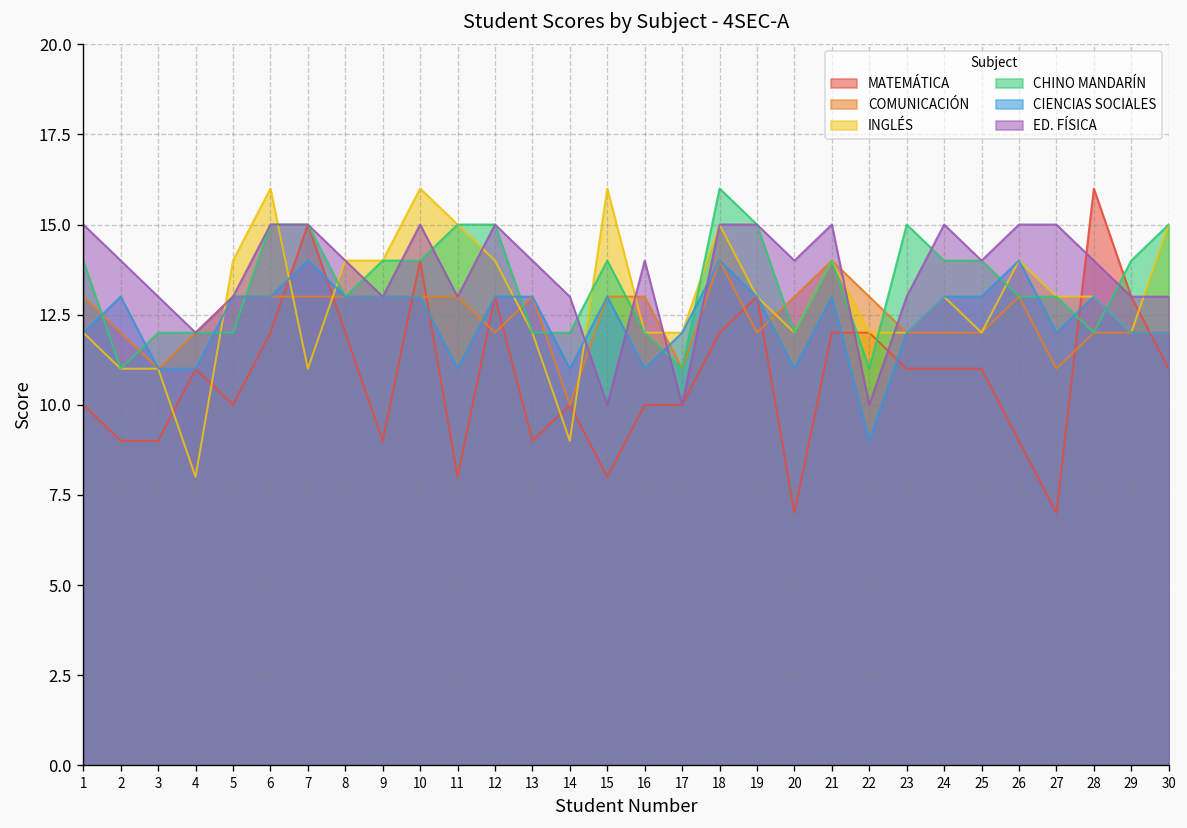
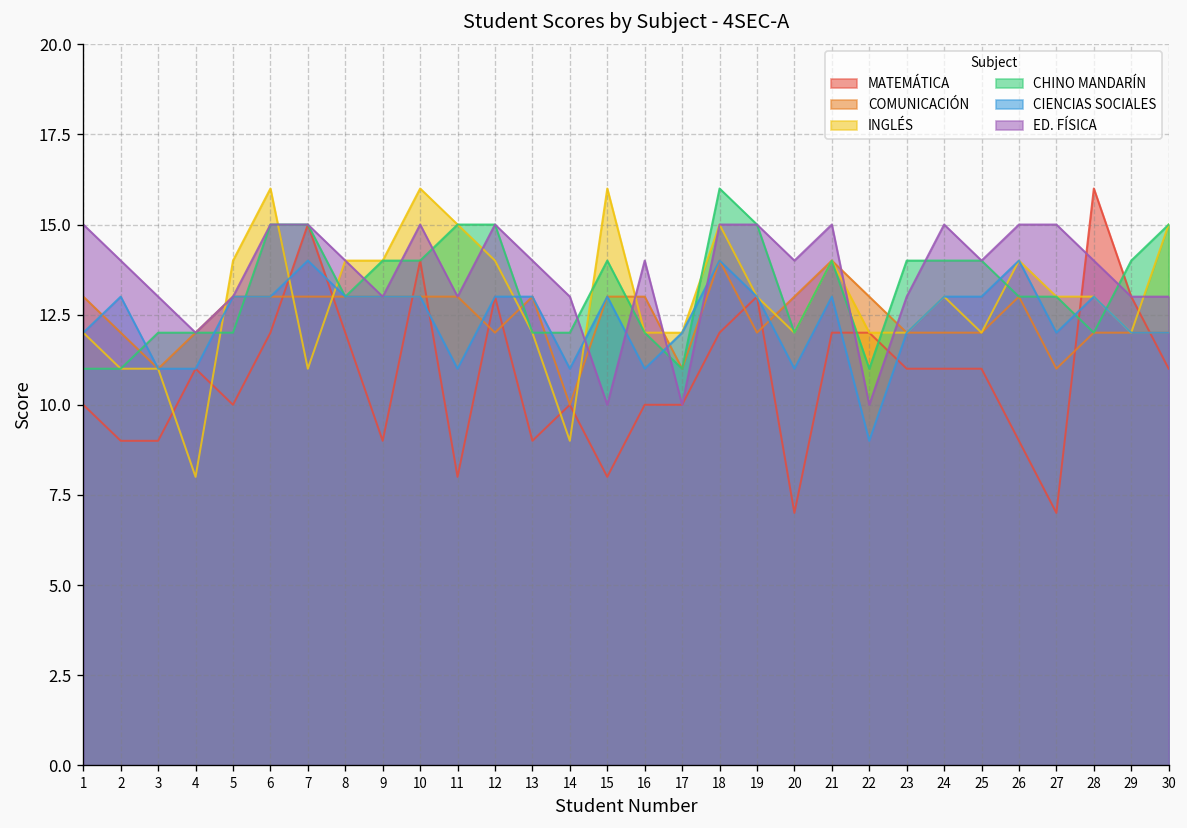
  {
    "INGLÉS": {
      "4": 8,
      "5": 14,
      "6": 16,
      "7": 11,
      "10": 16,
      "12": 14,
      "14": 9,
      "15": 16
    },
    "CHINO MANDARÍN": {
-     "1": 14,
+     "1": 11,
      "3": 12,
      "5": 12,
      "14": 12,
      "15": 14,
      "18": 16,
      "22": 11,
-     "23": 15,
+     "23": 14,
      "24": 14,
      "29": 14
    },
    "CIENCIAS SOCIALES": {
      "2": 13,
      "7": 14,
      "11": 11,
      "14": 11,
      "16": 11,
      "20": 11,
      "21": 13,
      "22": 9,
      "25": 13,
      "27": 12
    },
    "ED. FÍSICA": {
      "1": 15,
      "2": 14,
      "3": 13,
      "10": 15,
      "13": 14,
      "14": 13,
      "15": 10,
      "16": 14,
      "20": 14,
      "21": 15,
      "22": 10,
      "23": 13,
      "24": 15,
      "26": 15,
      "27": 15,
      "28": 14,
      "30": 13
    }
  }
